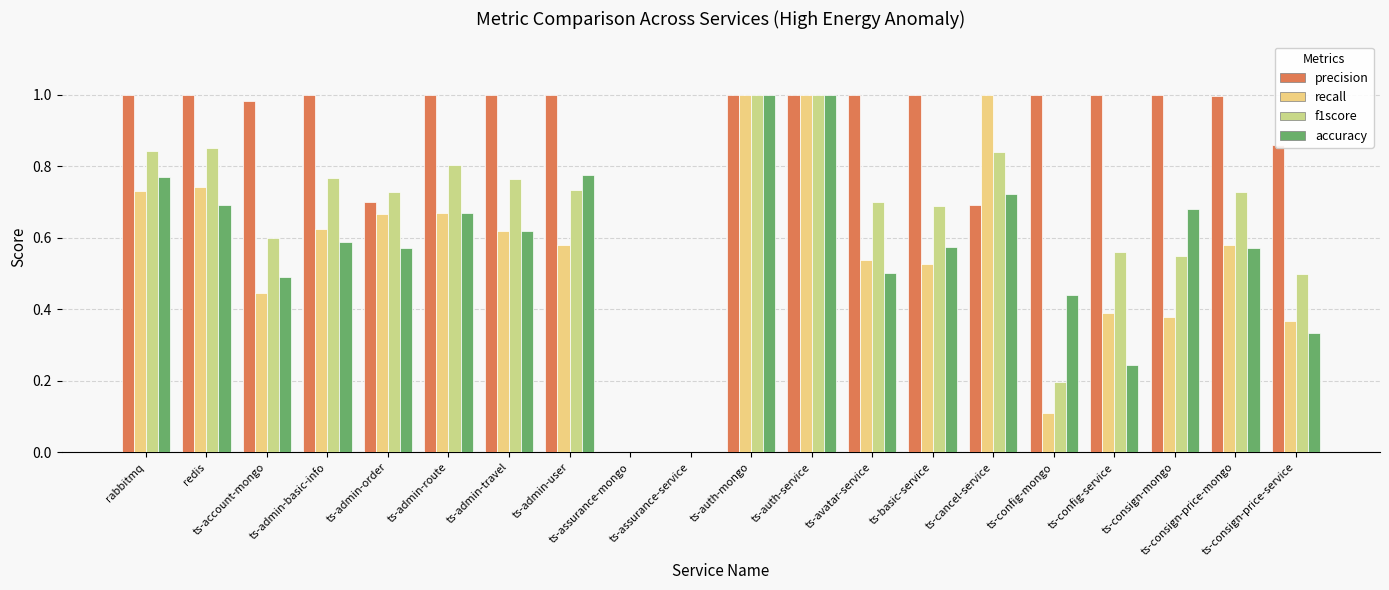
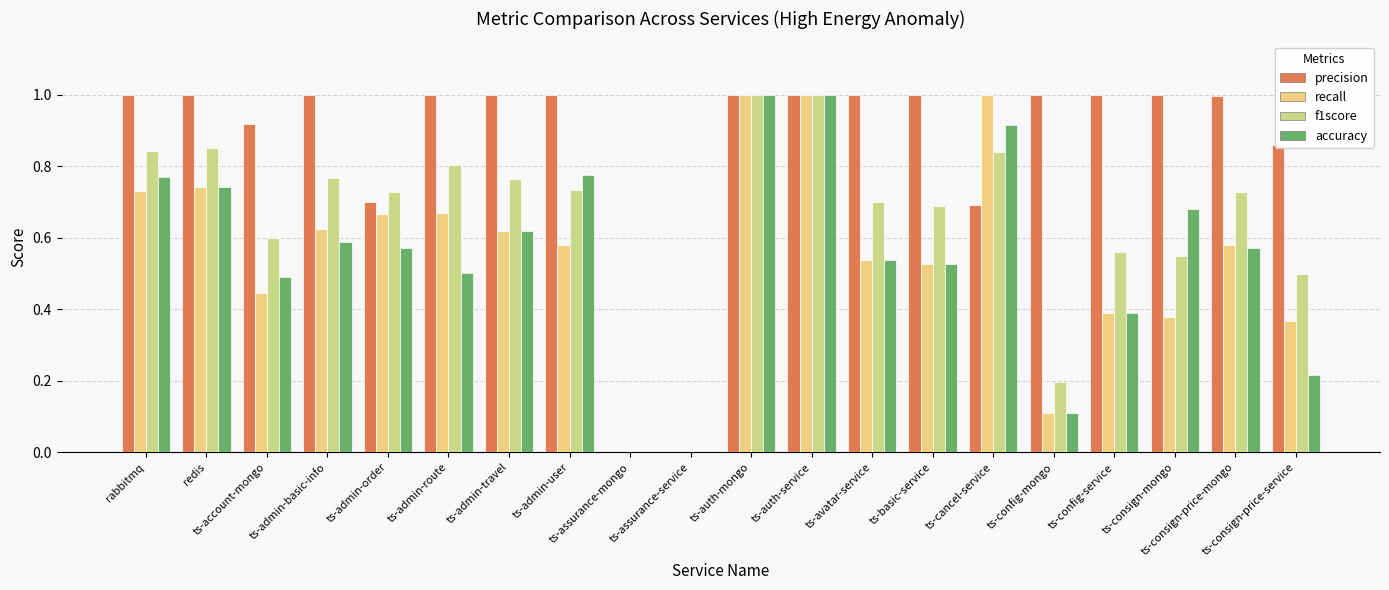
  {
    "precision": {
      "rabbitmq": 1.00,
      "redis": 1.00,
-     "ts-account-mongo": 0.98,
+     "ts-account-mongo": 0.92,
      "ts-admin-basic-info": 1.00,
      "ts-admin-order": 0.70,
      "ts-admin-route": 1.00,
      "ts-admin-travel": 1.00,
      "ts-admin-user": 1.00,
      "ts-assurance-mongo": 0.00,
      "ts-assurance-service": 0.00,
      "ts-auth-mongo": 1.00,
      "ts-auth-service": 1.00,
      "ts-avatar-service": 1.00,
      "ts-basic-service": 1.00,
      "ts-cancel-service": 0.69,
      "ts-config-mongo": 1.00,
      "ts-config-service": 1.00,
      "ts-consign-mongo": 1.00,
      "ts-consign-price-mongo": 1.00
    },
    "accuracy": {
      "rabbitmq": 0.77,
-     "redis": 0.69,
+     "redis": 0.74,
      "ts-account-mongo": 0.49,
      "ts-admin-basic-info": 0.59,
      "ts-admin-order": 0.57,
-     "ts-admin-route": 0.67,
+     "ts-admin-route": 0.50,
      "ts-admin-travel": 0.62,
      "ts-admin-user": 0.78,
      "ts-assurance-mongo": 0.00,
      "ts-assurance-service": 0.00,
      "ts-auth-mongo": 1.00,
      "ts-auth-service": 1.00,
-     "ts-avatar-service": 0.50,
-     "ts-basic-service": 0.58,
-     "ts-cancel-service": 0.72,
-     "ts-config-mongo": 0.44,
-     "ts-config-service": 0.24,
+     "ts-avatar-service": 0.54,
+     "ts-basic-service": 0.53,
+     "ts-cancel-service": 0.92,
+     "ts-config-mongo": 0.11,
+     "ts-config-service": 0.39,
      "ts-consign-mongo": 0.68,
      "ts-consign-price-mongo": 0.57,
-     "ts-consign-price-service": 0.33
+     "ts-consign-price-service": 0.22
    }
  }
